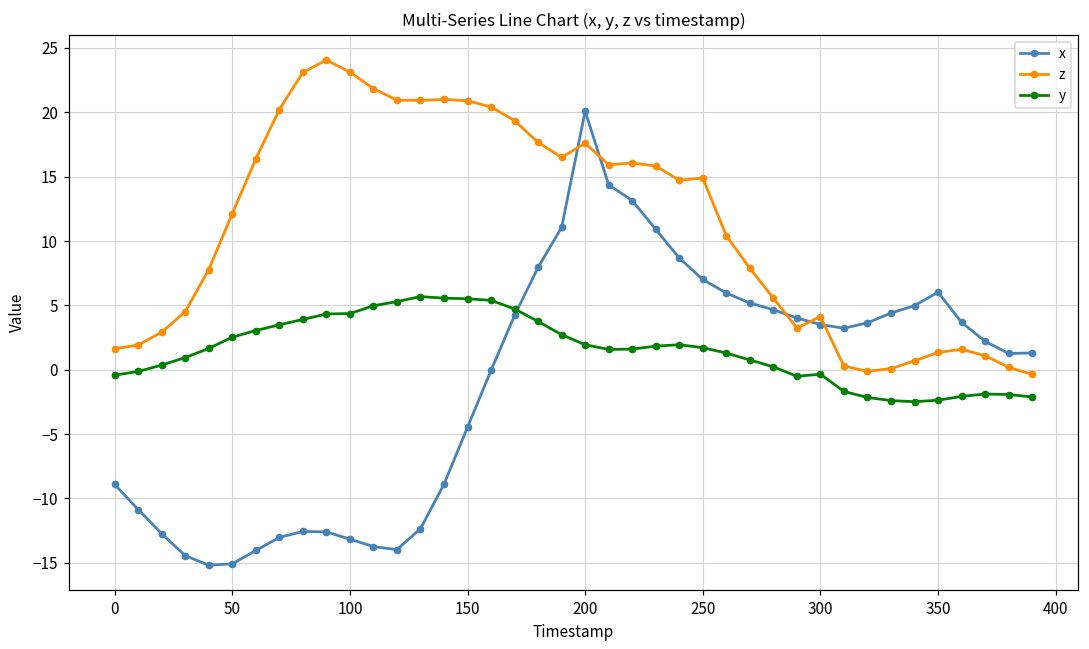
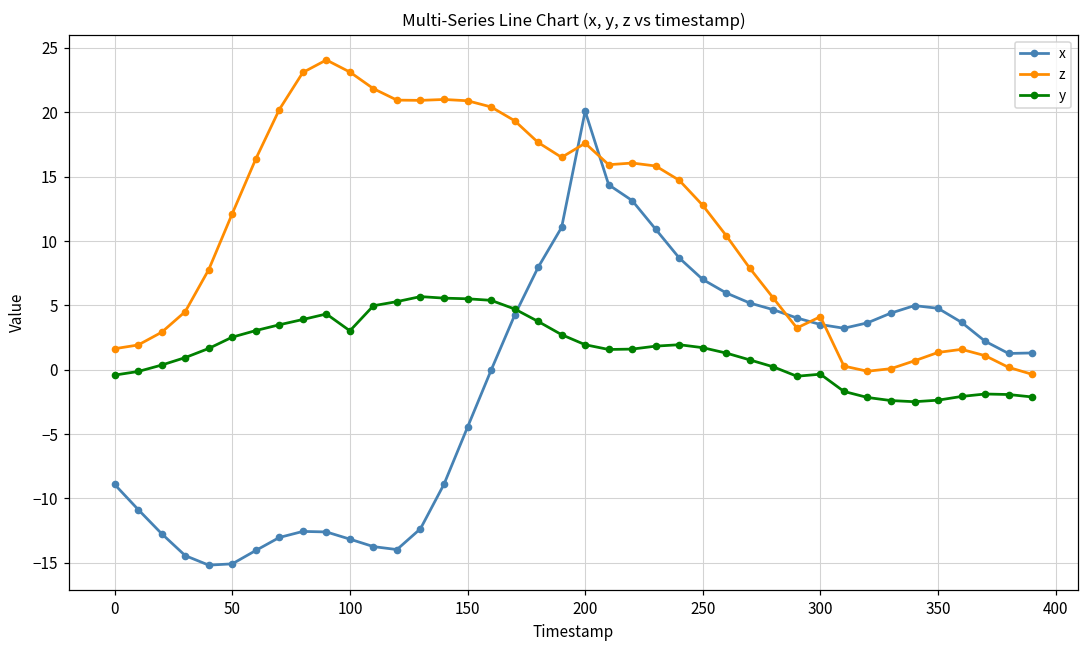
  {
    "x": {
      "0": -8.9,
      "50": -15.1,
      "100": -13.2,
      "150": -4.5,
      "200": 20.1,
      "250": 7.0,
      "300": 3.5,
-     "350": 6.0
+     "350": 4.8
    },
    "z": {
      "0": 1.6,
      "50": 12.1,
      "100": 23.1,
      "150": 20.9,
      "200": 17.6,
-     "250": 14.9,
+     "250": 12.8,
      "300": 4.1,
      "350": 1.3
    },
    "y": {
      "0": -0.4,
      "50": 2.5,
-     "100": 4.4,
+     "100": 3.0,
      "150": 5.5,
      "200": 1.9,
      "250": 1.7,
      "300": -0.4,
      "350": -2.4
    }
  }
